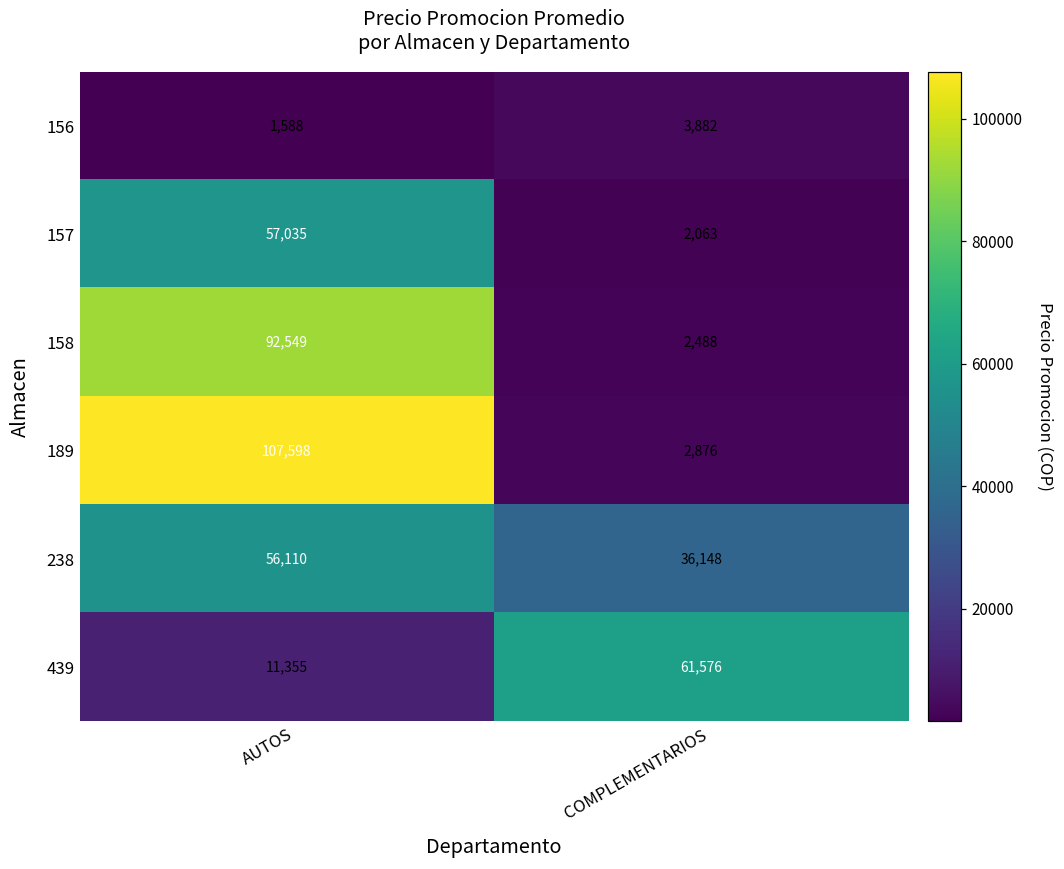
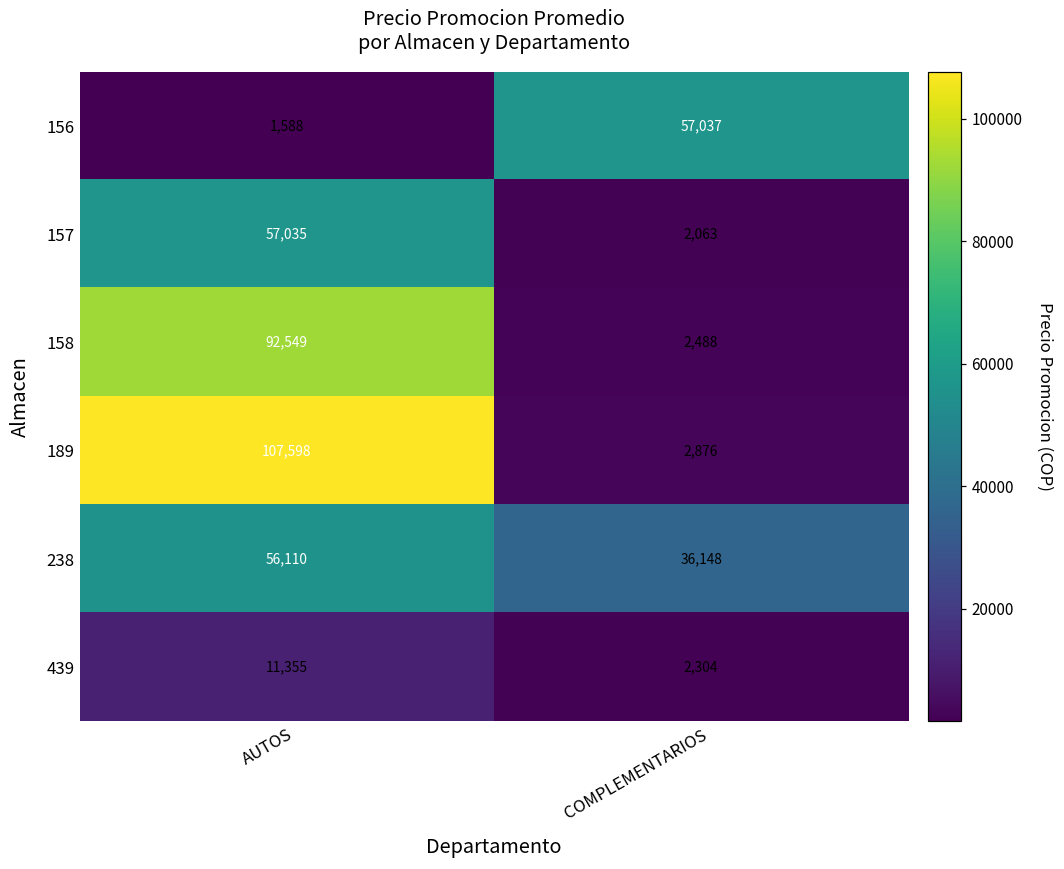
  {
    "156": {
      "AUTOS": "1,588",
-     "COMPLEMENTARIOS": "3,882"
+     "COMPLEMENTARIOS": "57,037"
    },
    "157": {
      "AUTOS": "57,035",
      "COMPLEMENTARIOS": "2,063"
    },
    "158": {
      "AUTOS": "92,549",
      "COMPLEMENTARIOS": "2,488"
    },
    "189": {
      "AUTOS": "107,598",
      "COMPLEMENTARIOS": "2,876"
    },
    "238": {
      "AUTOS": "56,110",
      "COMPLEMENTARIOS": "36,148"
    },
    "439": {
      "AUTOS": "11,355",
-     "COMPLEMENTARIOS": "61,576"
+     "COMPLEMENTARIOS": "2,304"
    }
  }
